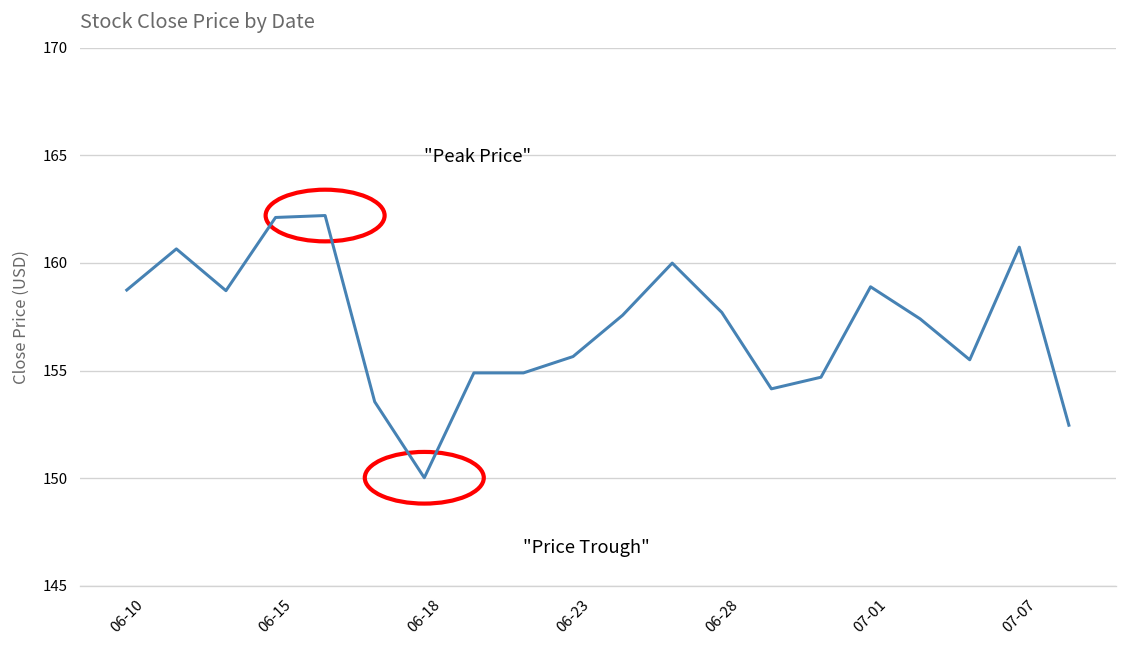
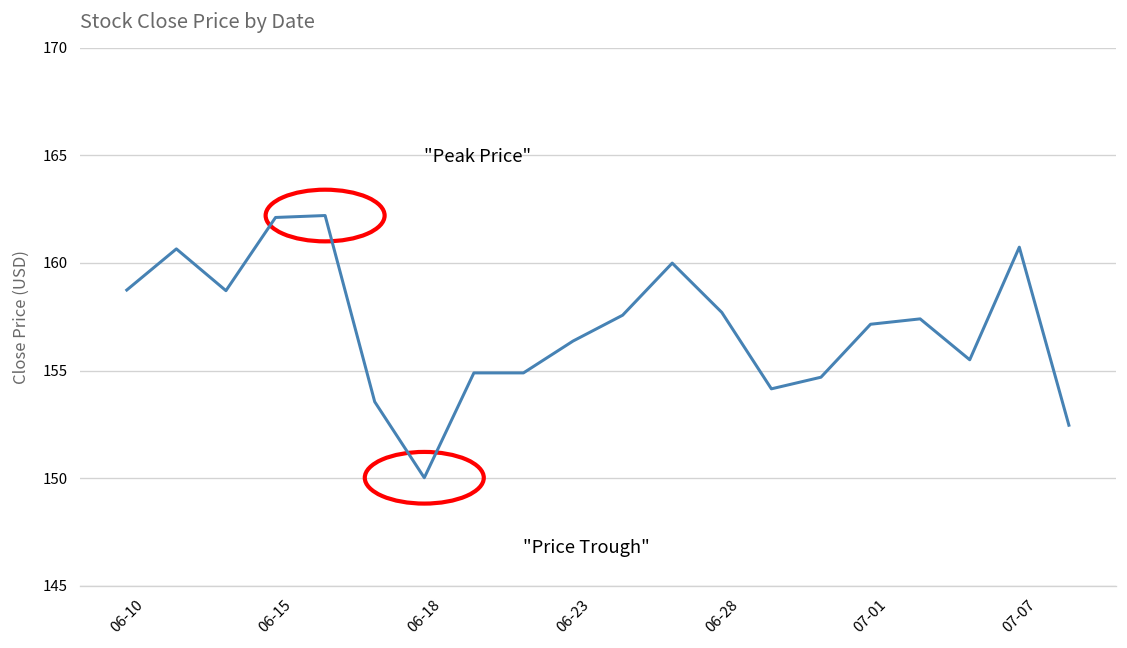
  {
    "06-10": 158.7,
    "06-15": 162.1,
    "06-18": 150.0,
-   "06-23": 155.7,
+   "06-23": 156.4,
    "06-28": 157.7,
-   "07-01": 158.9,
+   "07-01": 157.2,
    "07-07": 160.7
  }
